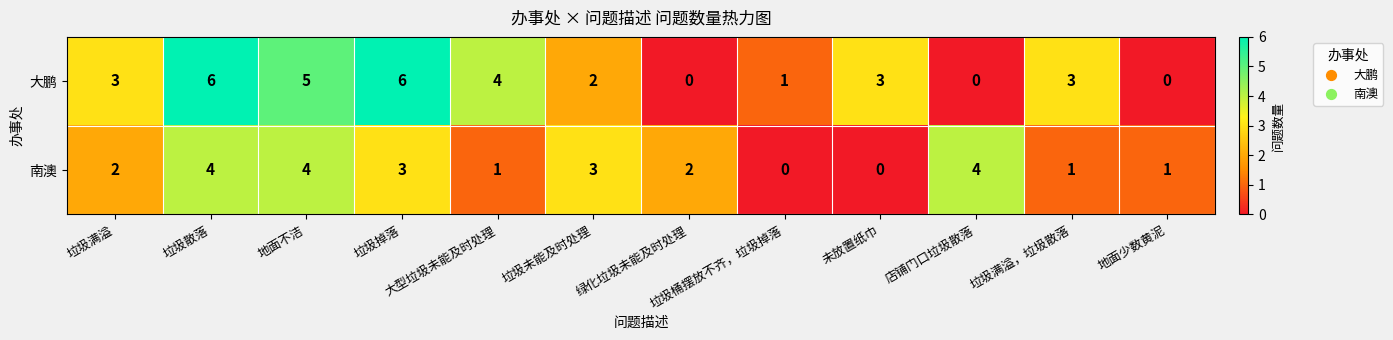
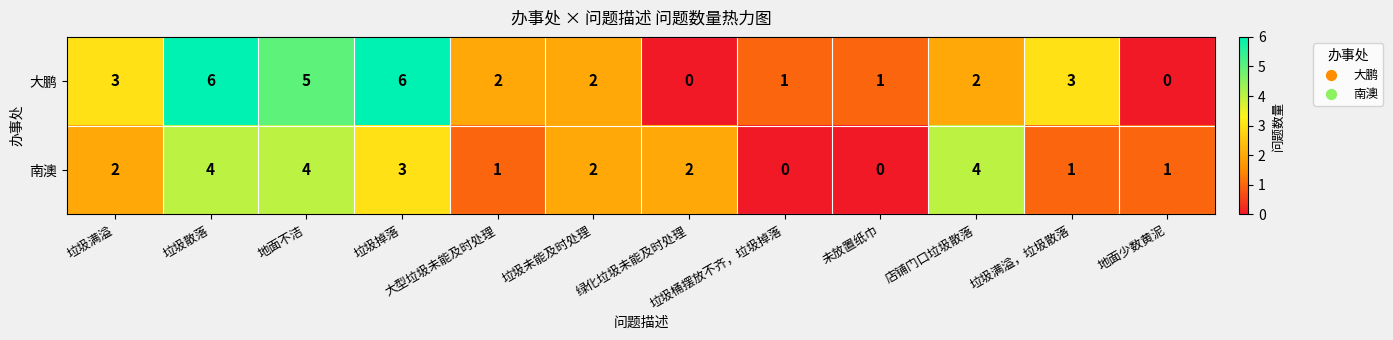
  {
    "大鹏": {
      "垃圾满溢": 3,
      "垃圾散落": 6,
      "地面不洁": 5,
      "垃圾掉落": 6,
-     "大型垃圾未能及时处理": 4,
+     "大型垃圾未能及时处理": 2,
      "垃圾未能及时处理": 2,
      "绿化垃圾未能及时处理": 0,
      "垃圾桶摆放不齐，垃圾掉落": 1,
-     "未放置纸巾": 3,
-     "店铺门口垃圾散落": 0,
+     "未放置纸巾": 1,
+     "店铺门口垃圾散落": 2,
      "垃圾满溢，垃圾散落": 3,
      "地面少数黄泥": 0
    },
    "南澳": {
      "垃圾满溢": 2,
      "垃圾散落": 4,
      "地面不洁": 4,
      "垃圾掉落": 3,
      "大型垃圾未能及时处理": 1,
-     "垃圾未能及时处理": 3,
+     "垃圾未能及时处理": 2,
      "绿化垃圾未能及时处理": 2,
      "垃圾桶摆放不齐，垃圾掉落": 0,
      "未放置纸巾": 0,
      "店铺门口垃圾散落": 4,
      "垃圾满溢，垃圾散落": 1,
      "地面少数黄泥": 1
    }
  }
